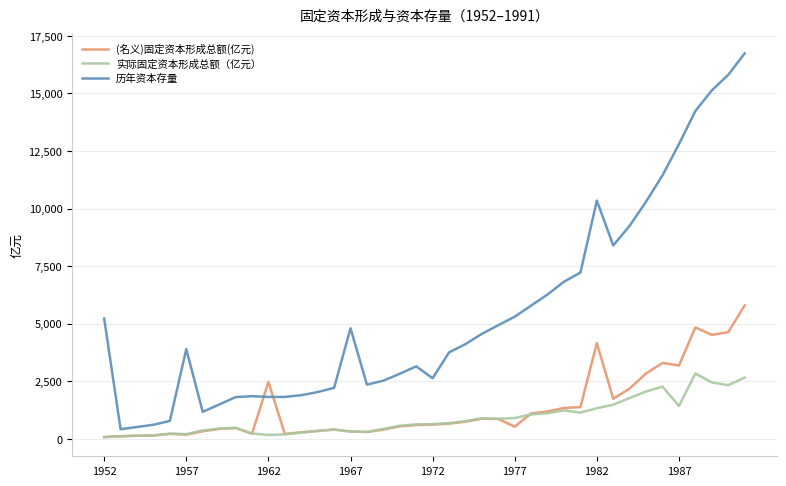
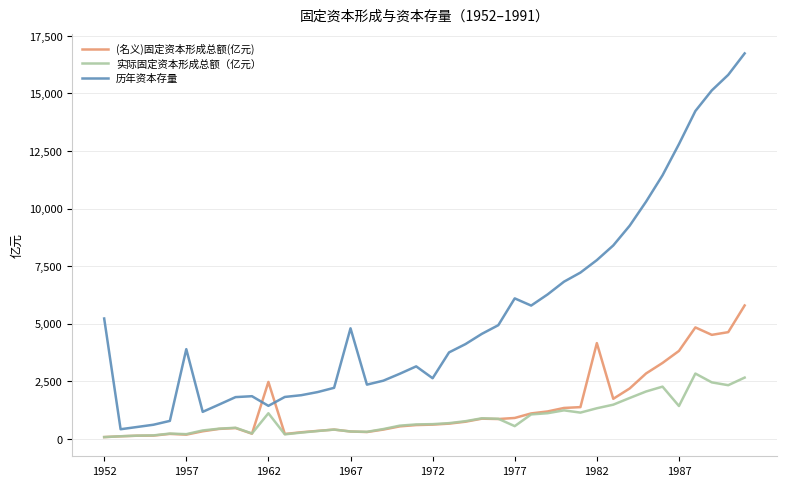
  {
    "(名义)固定资本形成总额(亿元)": {
      "1962": "2,500",
-     "1977": "500",
+     "1977": "900",
      "1982": "4,200",
-     "1987": "3,200"
+     "1987": "3,800"
    },
    "实际固定资本形成总额（亿元）": {
-     "1962": "200",
-     "1977": "900",
+     "1962": "1,100",
+     "1977": "600",
      "1982": "1,300",
      "1987": "1,400"
    },
    "历年资本存量": {
      "1952": "5,200",
      "1957": "3,900",
-     "1962": "1,800",
+     "1962": "1,400",
      "1967": "4,800",
      "1972": "2,600",
-     "1977": "5,300",
-     "1982": "10,300",
+     "1977": "6,100",
+     "1982": "7,800",
      "1987": "12,800"
    }
  }
